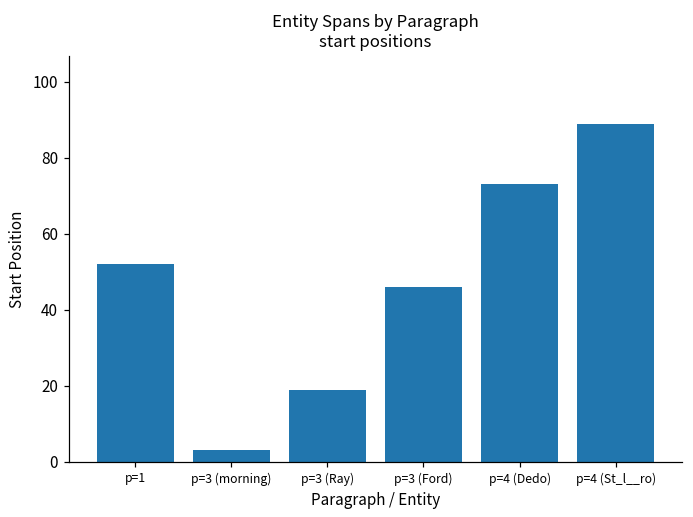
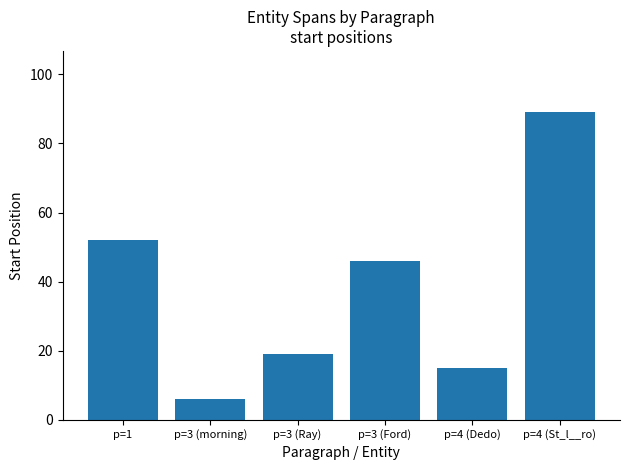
  {
    "p=1": 52,
-   "p=3 (morning)": 3,
+   "p=3 (morning)": 6,
    "p=3 (Ray)": 19,
    "p=3 (Ford)": 46,
-   "p=4 (Dedo)": 73,
+   "p=4 (Dedo)": 15,
    "p=4 (St_l__ro)": 89
  }
